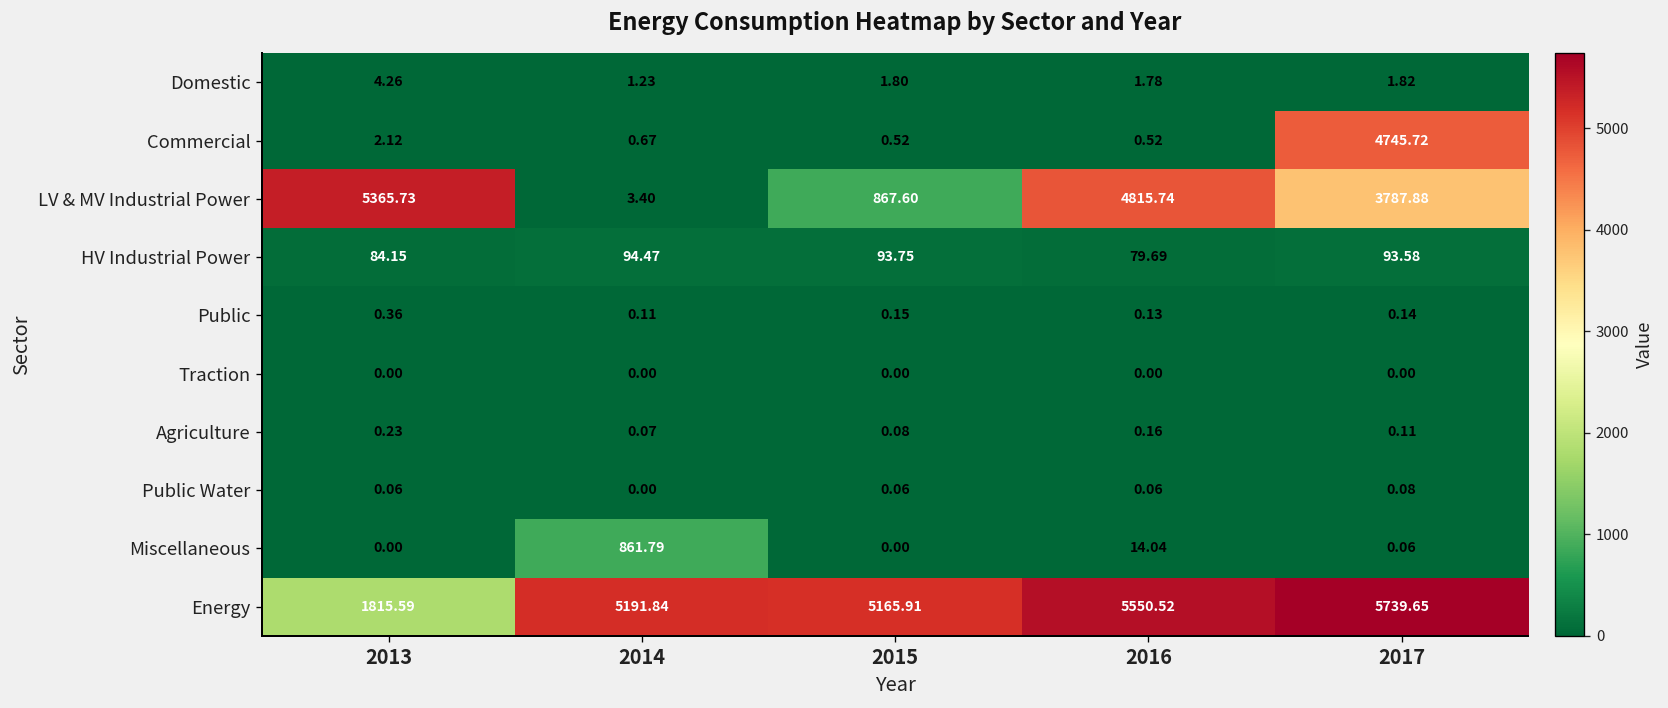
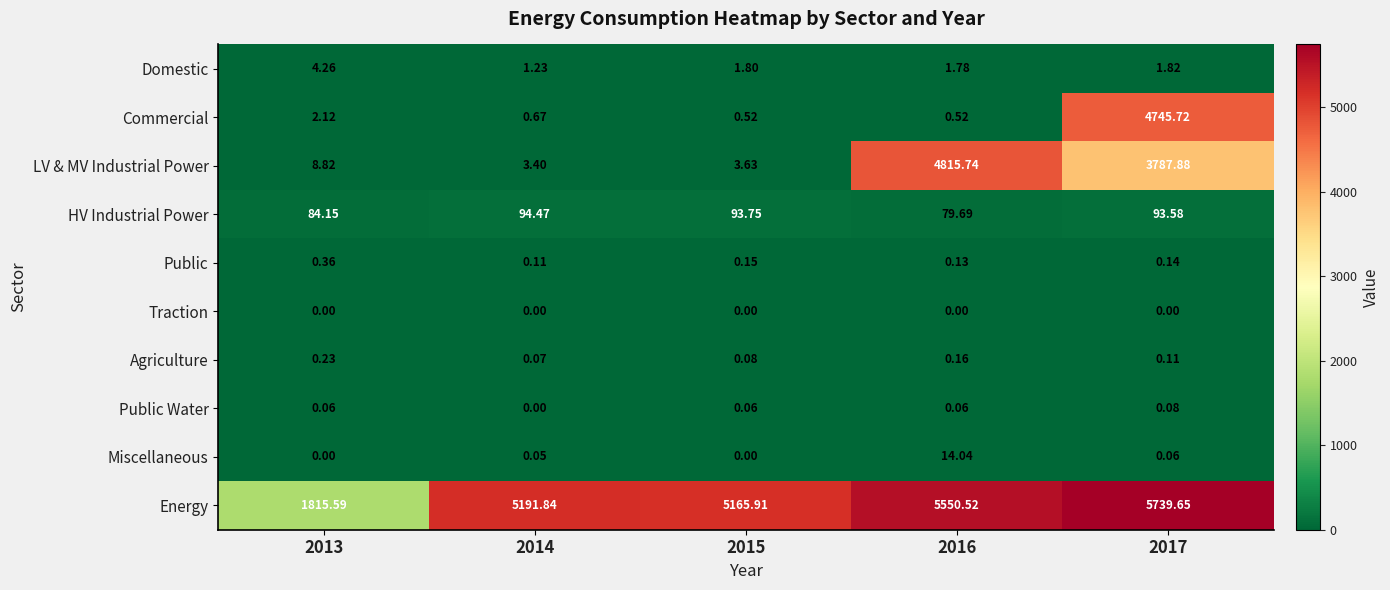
  {
    "Domestic": {
      "2013": 4.26,
      "2014": 1.23,
      "2015": 1.80,
      "2016": 1.78,
      "2017": 1.82
    },
    "Commercial": {
      "2013": 2.12,
      "2014": 0.67,
      "2015": 0.52,
      "2016": 0.52,
      "2017": 4745.72
    },
    "LV & MV Industrial Power": {
-     "2013": 5365.73,
+     "2013": 8.82,
      "2014": 3.40,
-     "2015": 867.60,
+     "2015": 3.63,
      "2016": 4815.74,
      "2017": 3787.88
    },
    "HV Industrial Power": {
      "2013": 84.15,
      "2014": 94.47,
      "2015": 93.75,
      "2016": 79.69,
      "2017": 93.58
    },
    "Public": {
      "2013": 0.36,
      "2014": 0.11,
      "2015": 0.15,
      "2016": 0.13,
      "2017": 0.14
    },
    "Traction": {
      "2013": 0.00,
      "2014": 0.00,
      "2015": 0.00,
      "2016": 0.00,
      "2017": 0.00
    },
    "Agriculture": {
      "2013": 0.23,
      "2014": 0.07,
      "2015": 0.08,
      "2016": 0.16,
      "2017": 0.11
    },
    "Public Water": {
      "2013": 0.06,
      "2014": 0.00,
      "2015": 0.06,
      "2016": 0.06,
      "2017": 0.08
    },
    "Miscellaneous": {
      "2013": 0.00,
-     "2014": 861.79,
+     "2014": 0.05,
      "2015": 0.00,
      "2016": 14.04,
      "2017": 0.06
    },
    "Energy": {
      "2013": 1815.59,
      "2014": 5191.84,
      "2015": 5165.91,
      "2016": 5550.52,
      "2017": 5739.65
    }
  }
